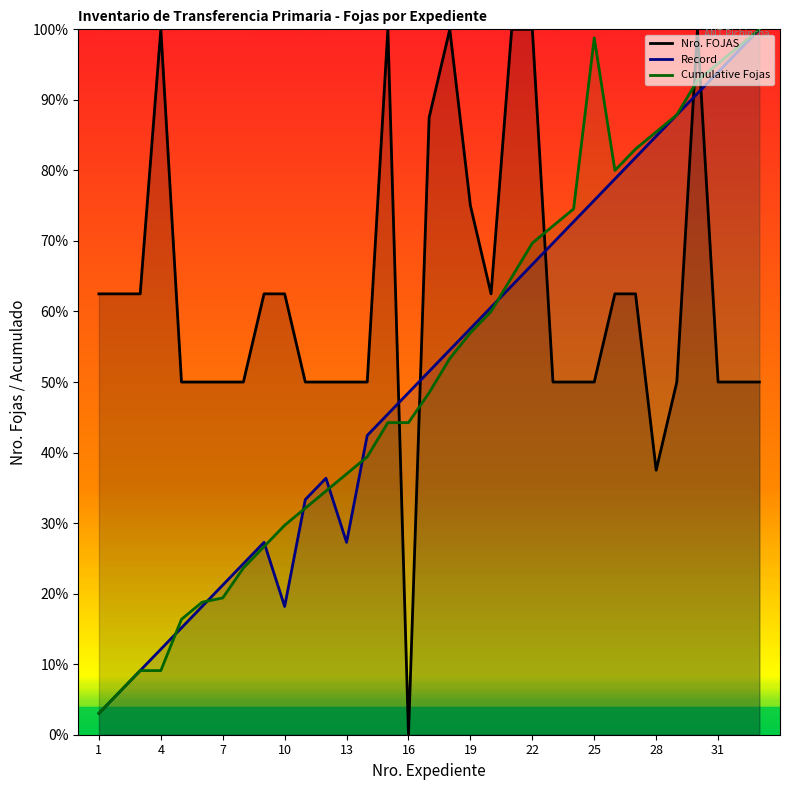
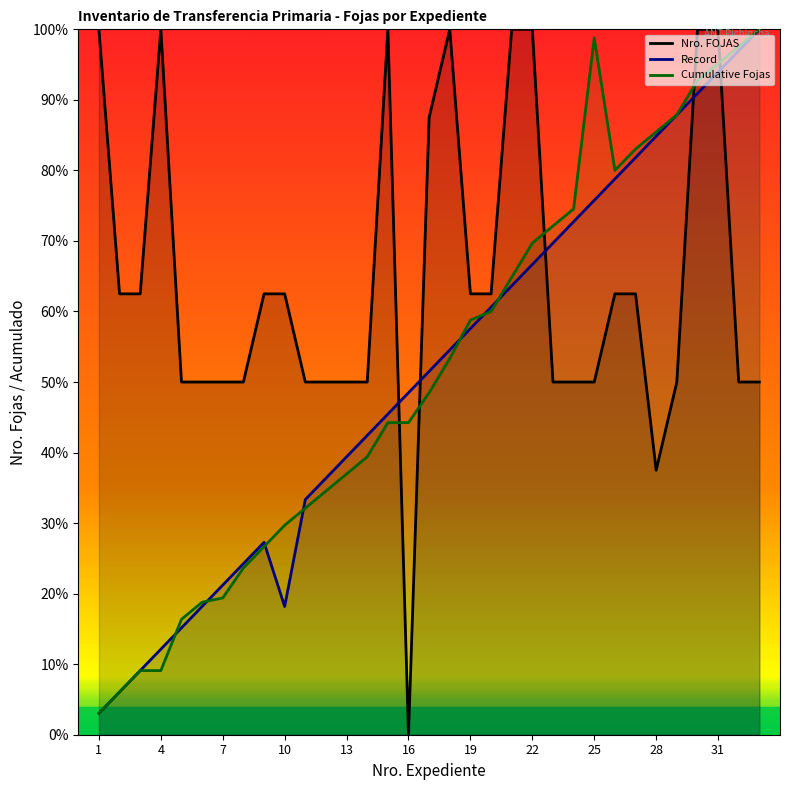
  {
    "Nro. FOJAS": {
-     "1": "63%",
+     "1": "100%",
      "4": "100%",
      "7": "50%",
      "10": "63%",
      "13": "50%",
-     "19": "75%",
+     "19": "63%",
      "22": "100%",
      "25": "50%",
      "28": "38%",
-     "31": "50%"
+     "31": "100%"
    },
    "Record": {
      "4": "12%",
      "7": "21%",
      "10": "18%",
-     "13": "27%",
+     "13": "39%",
      "16": "48%",
      "19": "58%",
      "22": "67%",
      "25": "76%",
      "28": "85%"
    },
    "Cumulative Fojas": {
      "4": "9%",
      "7": "19%",
      "10": "30%",
      "13": "37%",
      "16": "44%",
-     "19": "57%",
+     "19": "59%",
      "22": "70%",
      "25": "99%",
      "28": "85%"
    }
  }
